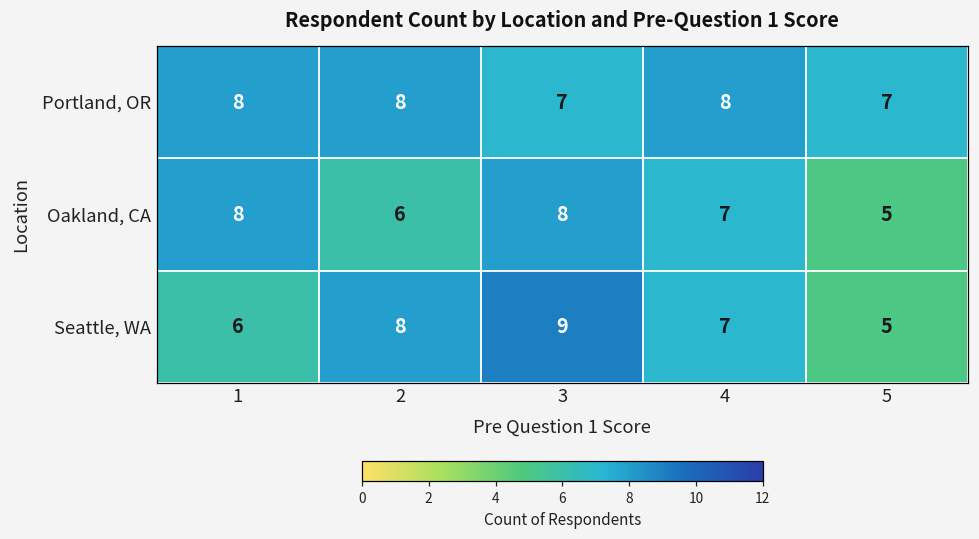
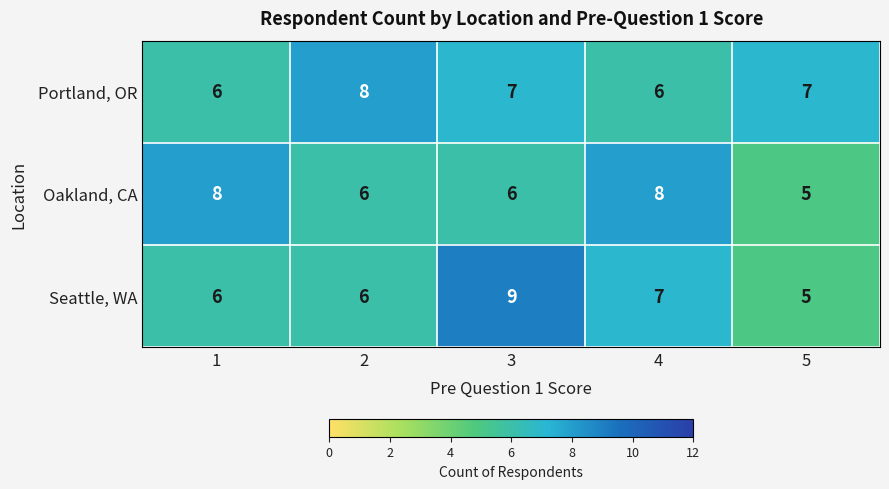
  {
    "Portland, OR": {
-     "1": 8,
+     "1": 6,
      "2": 8,
      "3": 7,
-     "4": 8,
+     "4": 6,
      "5": 7
    },
    "Oakland, CA": {
      "1": 8,
      "2": 6,
-     "3": 8,
-     "4": 7,
+     "3": 6,
+     "4": 8,
      "5": 5
    },
    "Seattle, WA": {
      "1": 6,
-     "2": 8,
+     "2": 6,
      "3": 9,
      "4": 7,
      "5": 5
    }
  }
